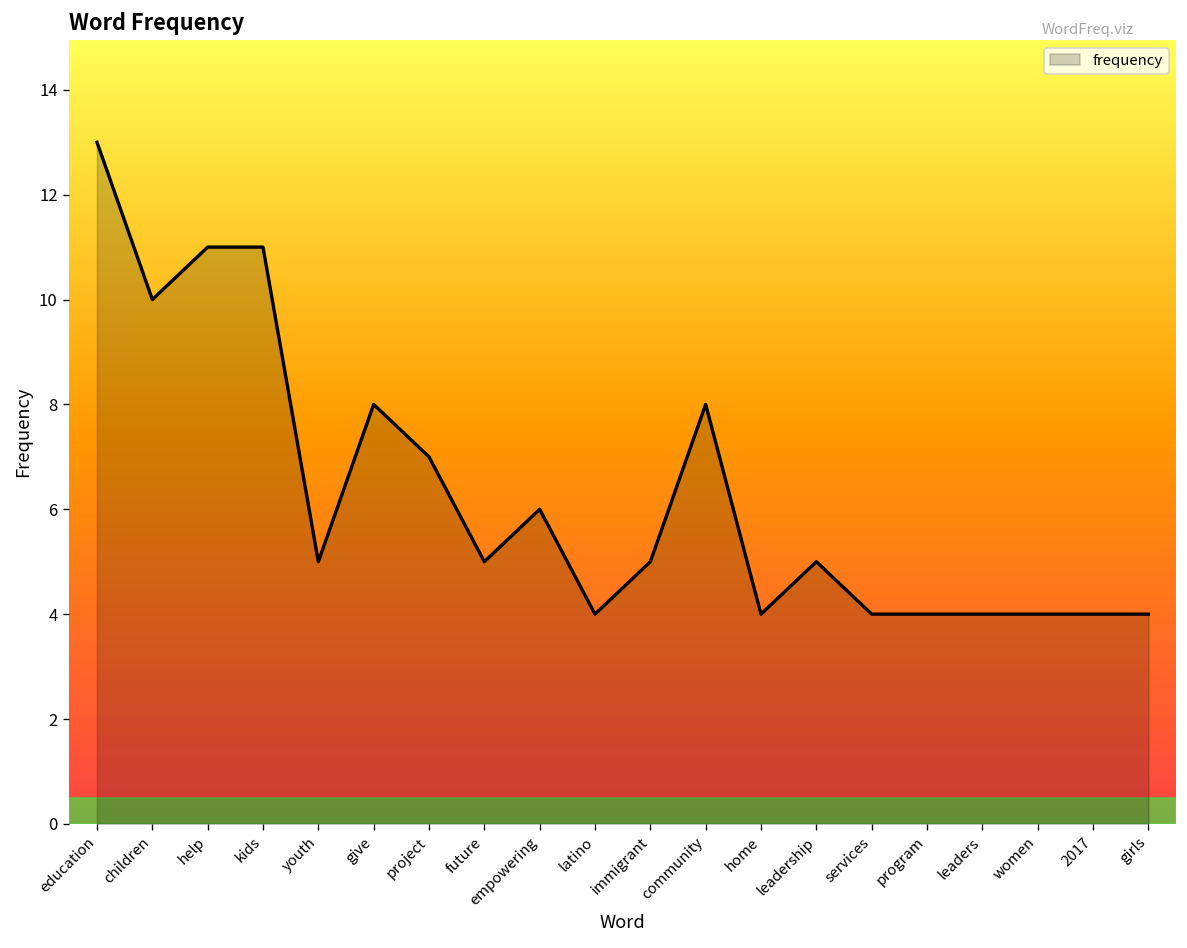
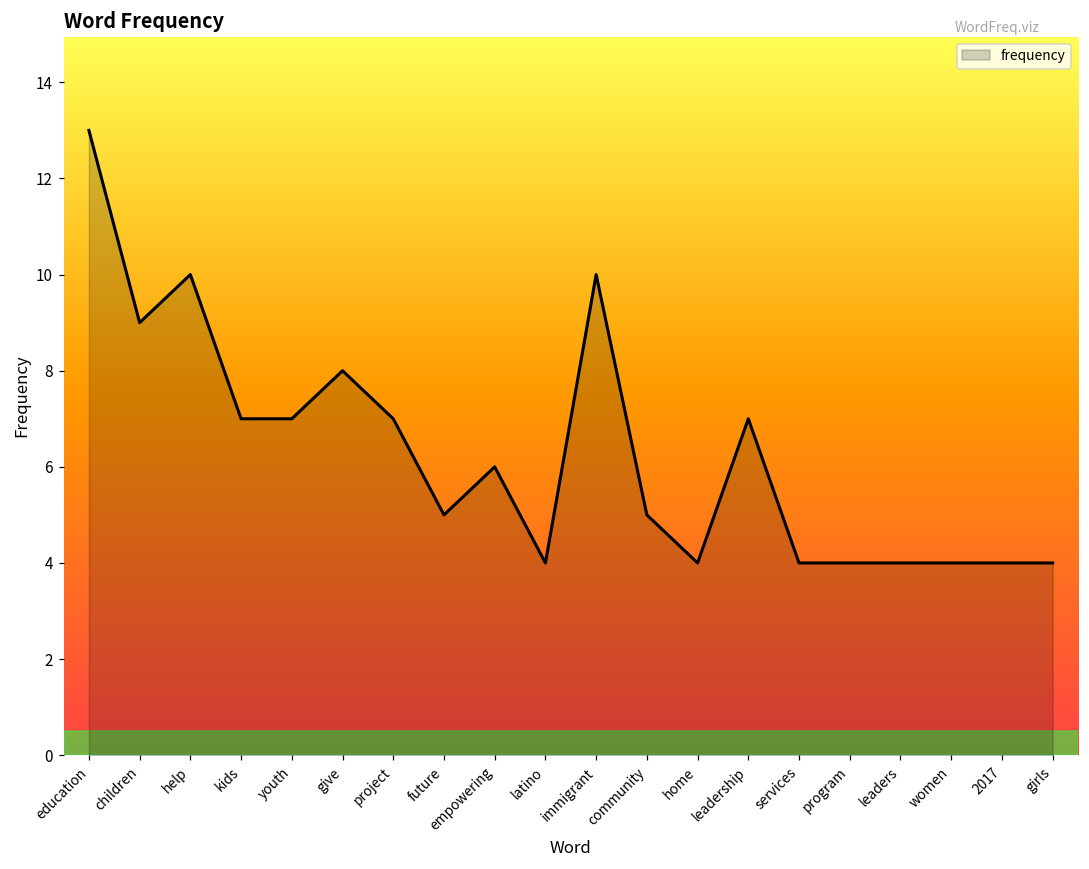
  {
    "education": 13,
-   "children": 10,
-   "help": 11,
-   "kids": 11,
-   "youth": 5,
+   "children": 9,
+   "help": 10,
+   "kids": 7,
+   "youth": 7,
    "give": 8,
    "project": 7,
    "future": 5,
    "empowering": 6,
    "latino": 4,
-   "immigrant": 5,
-   "community": 8,
+   "immigrant": 10,
+   "community": 5,
    "home": 4,
-   "leadership": 5,
+   "leadership": 7,
    "services": 4,
    "program": 4,
    "leaders": 4,
    "women": 4,
    "2017": 4,
    "girls": 4
  }
